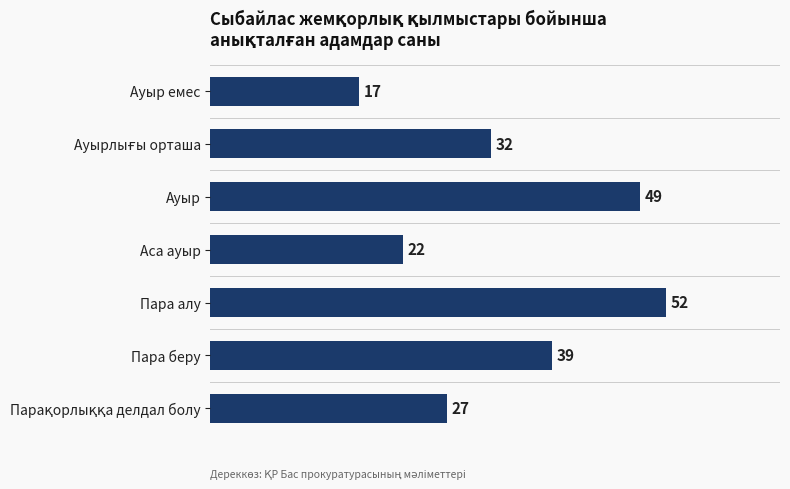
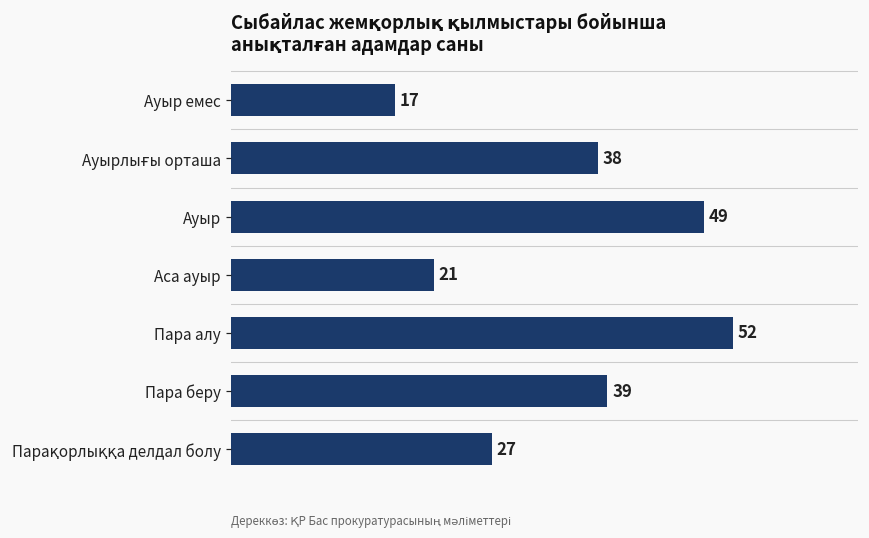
  {
    "Ауыр емес": 17,
-   "Ауырлығы орташа": 32,
+   "Ауырлығы орташа": 38,
    "Ауыр": 49,
-   "Аса ауыр": 22,
+   "Аса ауыр": 21,
    "Пара алу": 52,
    "Пара беру": 39,
    "Парақорлыққа делдал болу": 27
  }
